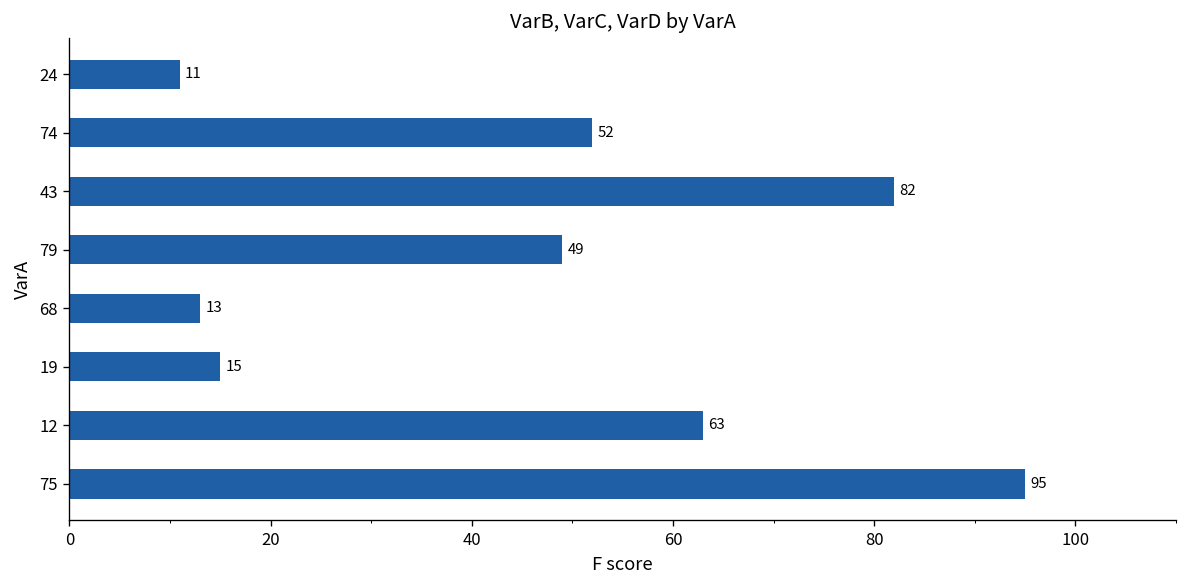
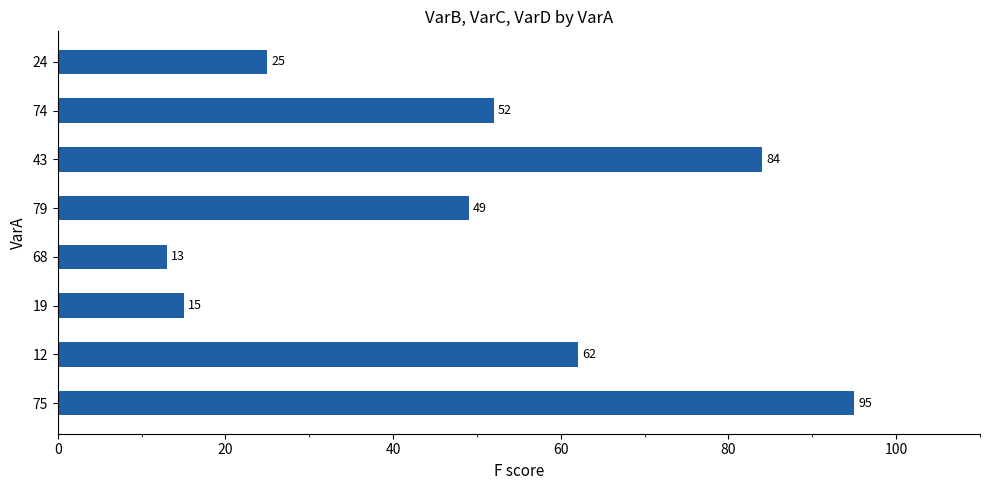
  {
-   "24": 11,
+   "24": 25,
    "74": 52,
-   "43": 82,
+   "43": 84,
    "79": 49,
    "68": 13,
    "19": 15,
-   "12": 63,
+   "12": 62,
    "75": 95
  }
